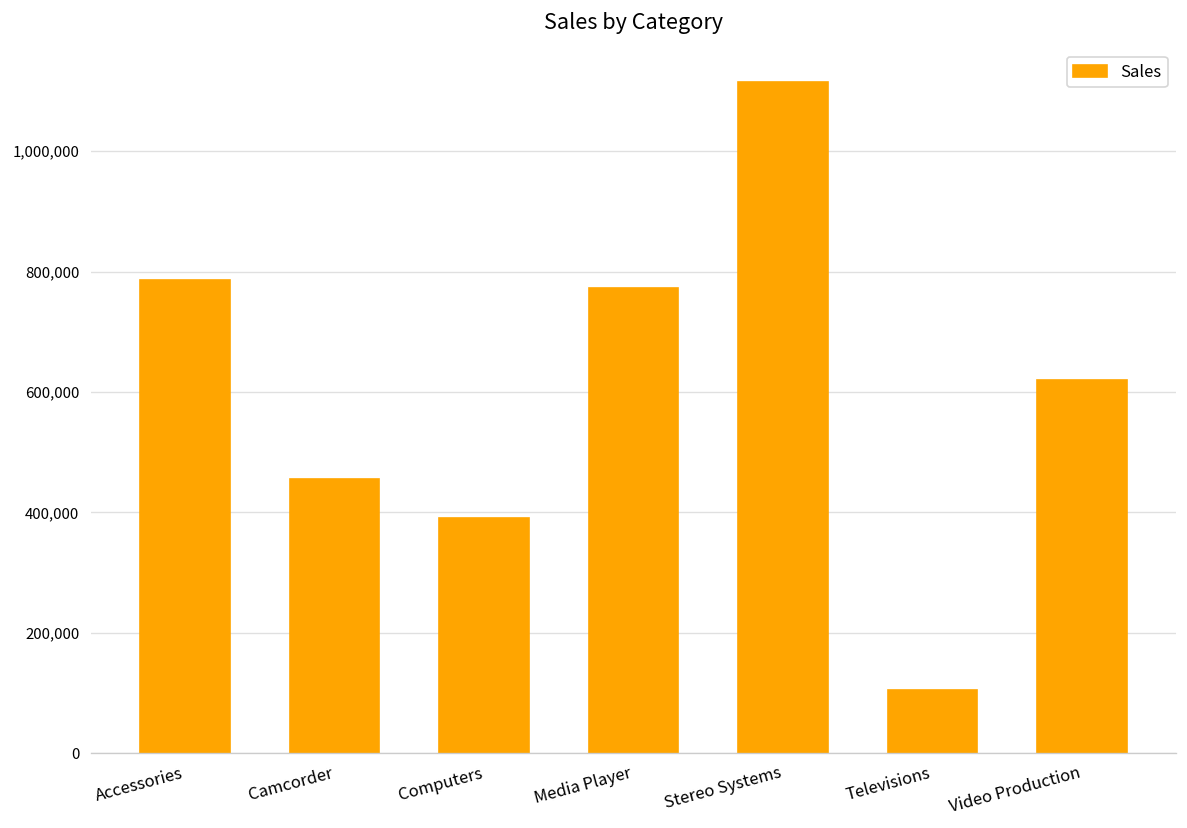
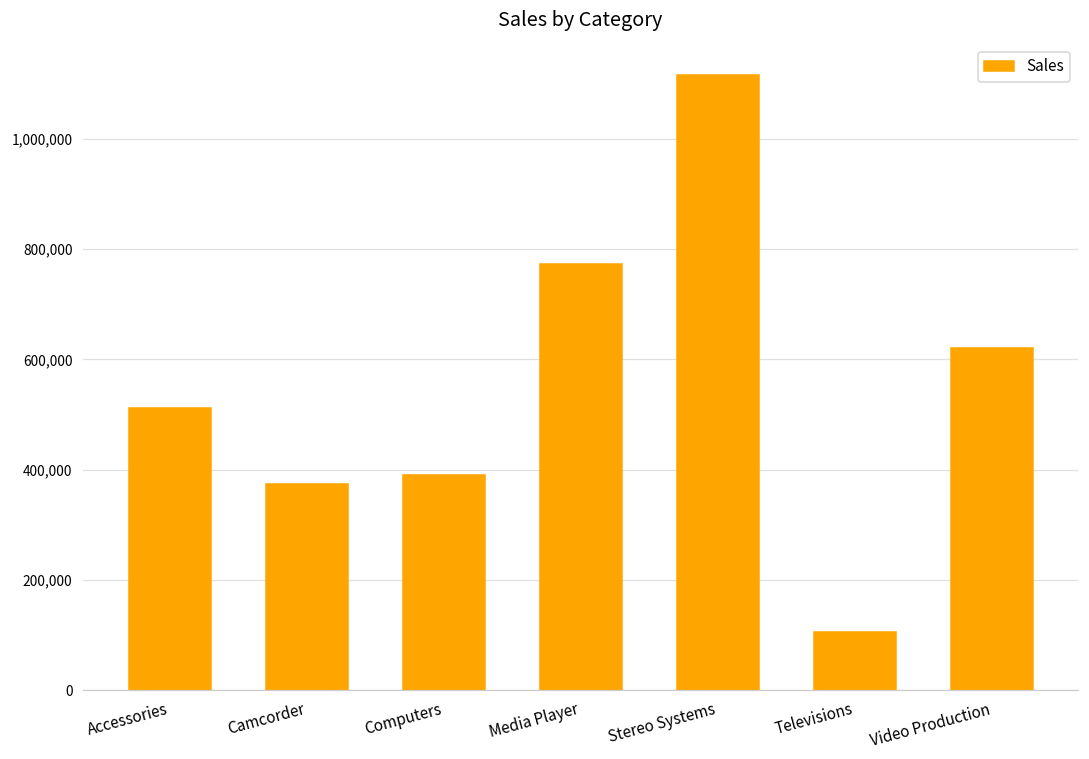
  {
-   "Accessories": "790,000",
-   "Camcorder": "460,000",
+   "Accessories": "510,000",
+   "Camcorder": "370,000",
    "Computers": "390,000",
    "Media Player": "770,000",
    "Stereo Systems": "1,110,000",
    "Televisions": "110,000",
    "Video Production": "620,000"
  }
